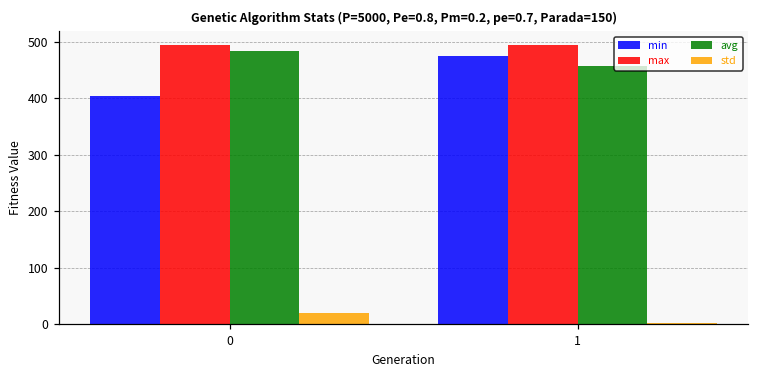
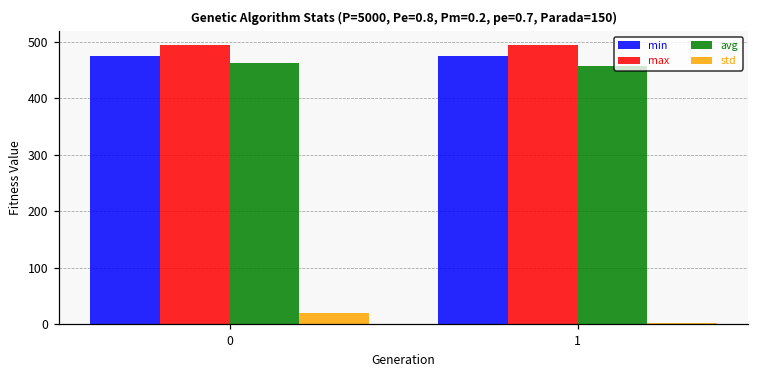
  {
    "min": {
-     "0": 400,
+     "0": 470,
      "1": 470
    },
    "max": {
      "0": 490,
      "1": 490
    },
    "avg": {
-     "0": 480,
+     "0": 460,
      "1": 460
    },
    "std": {
      "0": 20
    }
  }
